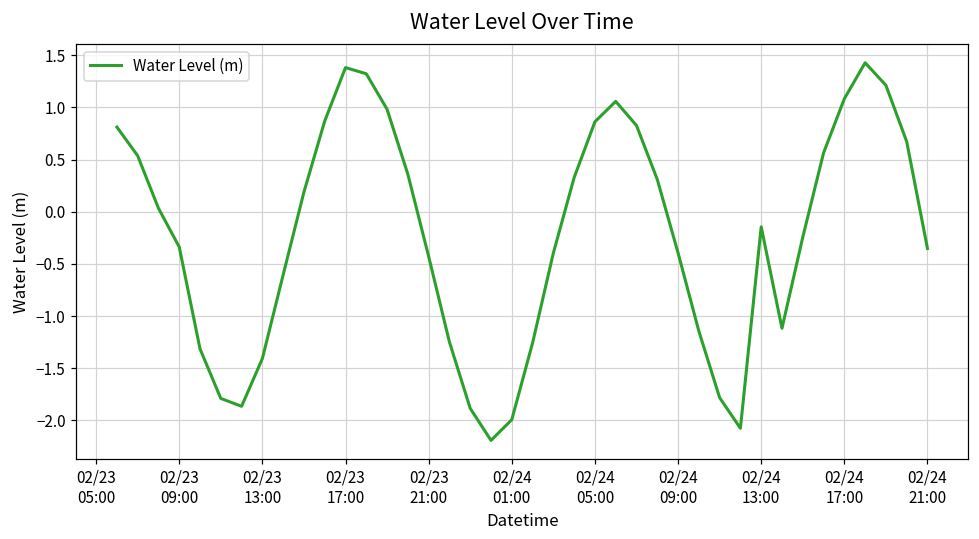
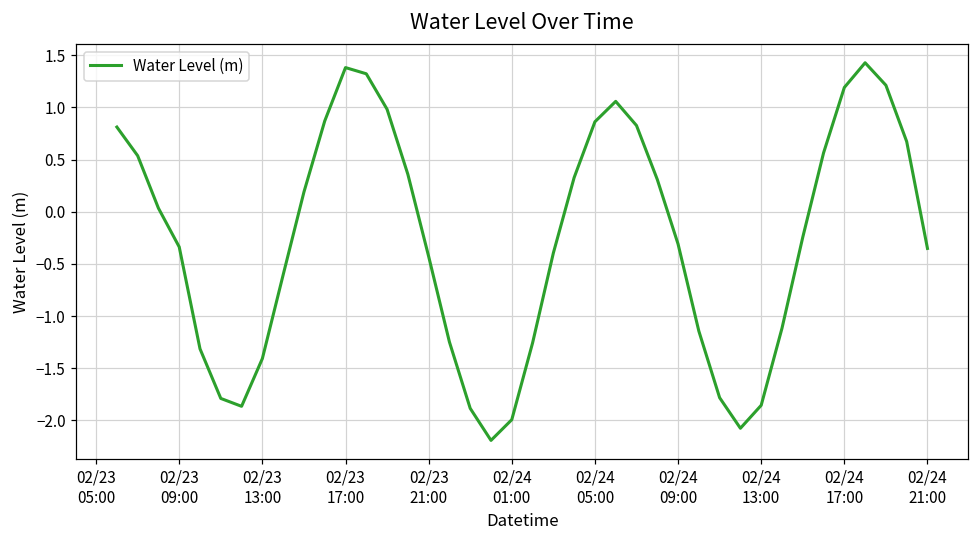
  {
    "02/23 09:00": -0.3,
    "02/23 13:00": -1.4,
    "02/23 17:00": 1.4,
    "02/23 21:00": -0.4,
    "02/24 01:00": -2.0,
    "02/24 05:00": 0.9,
-   "02/24 09:00": -0.4,
-   "02/24 13:00": -0.1,
-   "02/24 17:00": 1.1,
+   "02/24 09:00": -0.3,
+   "02/24 13:00": -1.9,
+   "02/24 17:00": 1.2,
    "02/24 21:00": -0.4
  }
